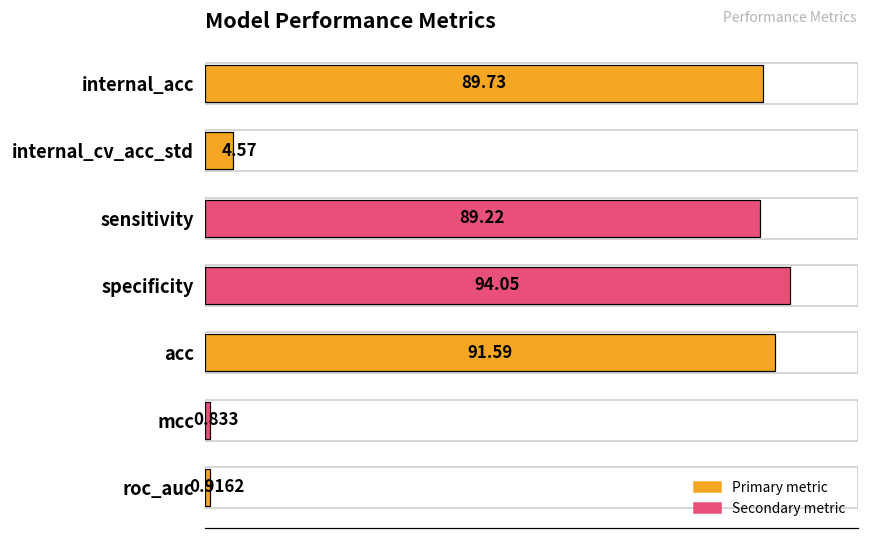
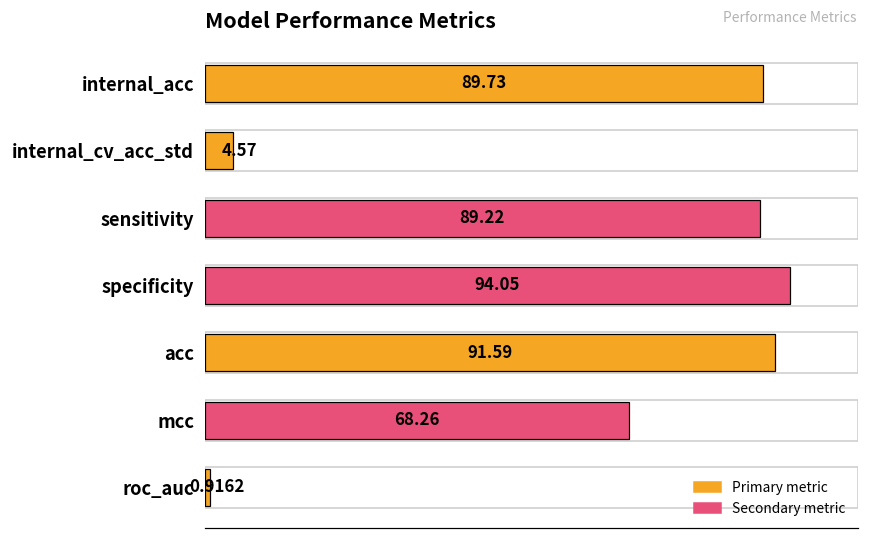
  {
    "internal_acc": 89.73,
    "internal_cv_acc_std": 4.57,
    "sensitivity": 89.22,
    "specificity": 94.05,
    "acc": 91.59,
-   "mcc": 0.833,
+   "mcc": 68.26,
    "roc_auc": 0.9162
  }
